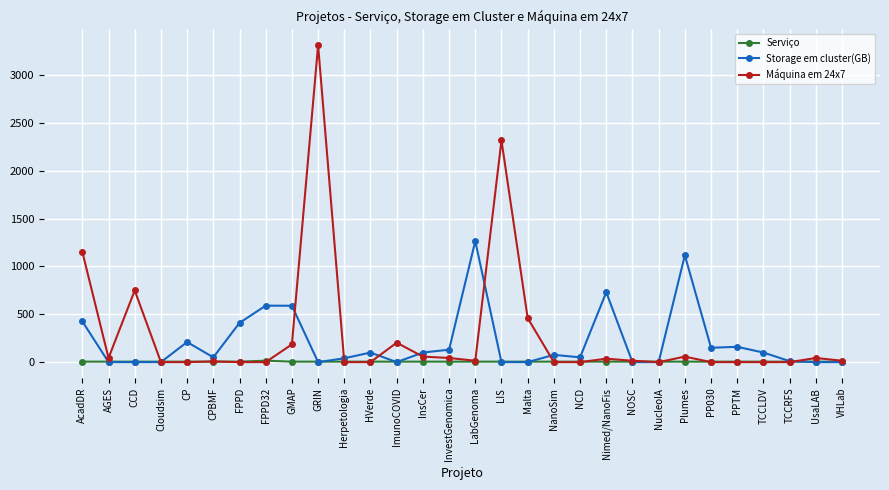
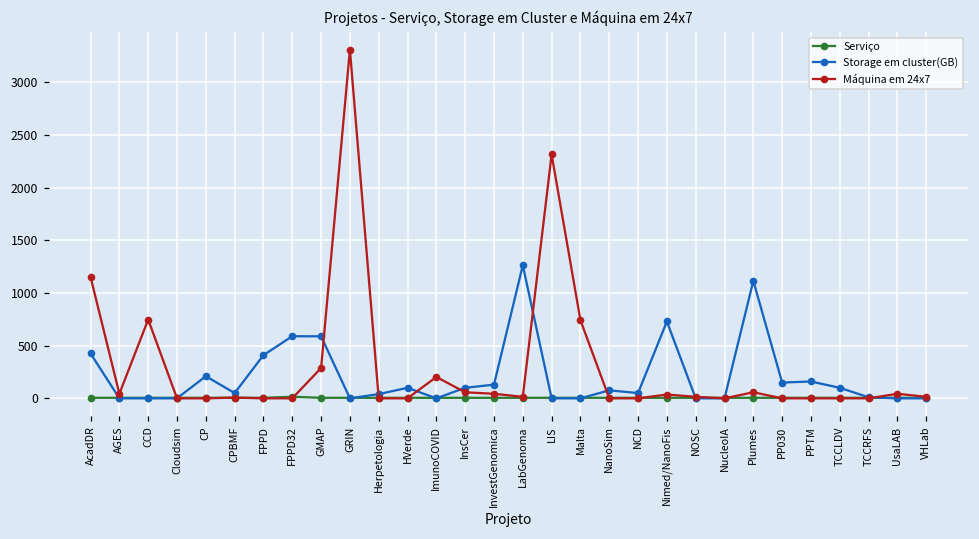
  {
    "Serviço": {
      "AcadDR": 0,
      "GMAP": 0,
      "InsCer": 0,
      "InvestGenomica": 0,
      "Nimed/NanoFis": 0,
      "Plumes": 0
    },
    "Storage em cluster(GB)": {
      "AcadDR": 400,
      "CP": 200,
      "CPBMF": 100,
      "FPPD": 400,
      "FPPD32": 600,
      "GMAP": 600,
      "Herpetologia": 0,
      "HVerde": 100,
      "InsCer": 100,
      "InvestGenomica": 100,
      "LabGenoma": 1300,
      "NanoSim": 100,
      "NCD": 100,
      "Nimed/NanoFis": 700,
      "Plumes": 1100,
      "PP030": 200,
      "PPTM": 200,
      "TCCLDV": 100
    },
    "Máquina em 24x7": {
      "AcadDR": 1200,
      "AGES": 0,
      "CCD": 700,
-     "GMAP": 200,
+     "GMAP": 300,
      "GRIN": 3300,
      "ImunoCOVID": 200,
      "InsCer": 100,
      "InvestGenomica": 0,
      "LIS": 2300,
-     "Malta": 500,
+     "Malta": 700,
      "Nimed/NanoFis": 0,
      "Plumes": 100,
      "UsaLAB": 0
    }
  }
